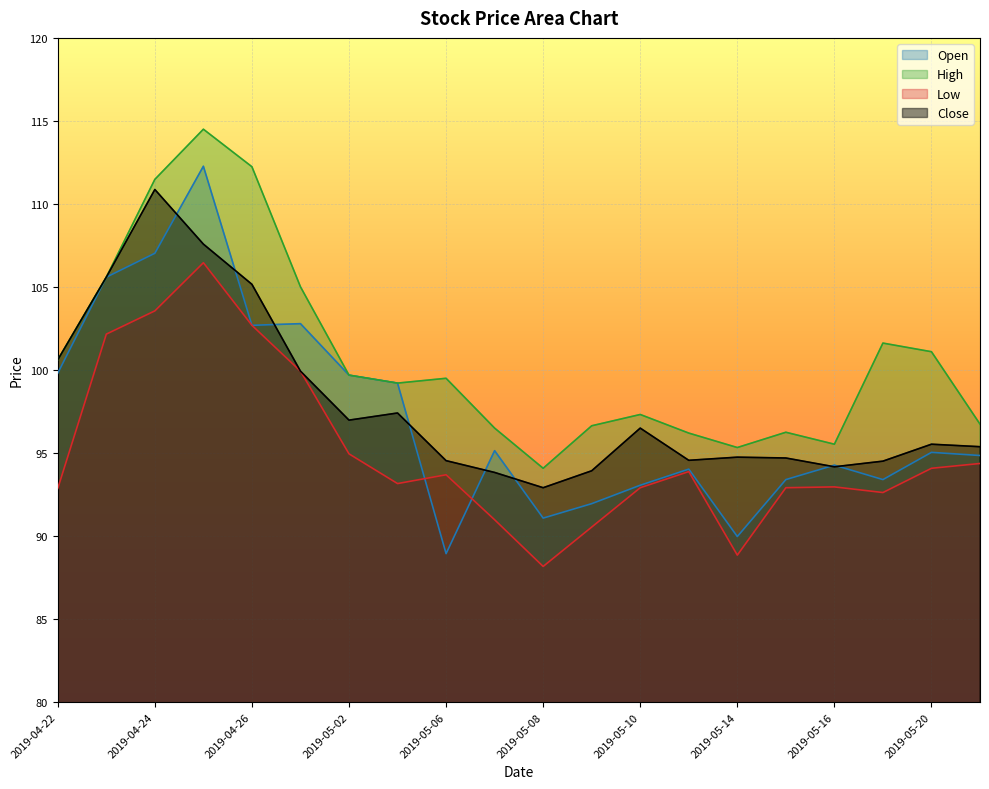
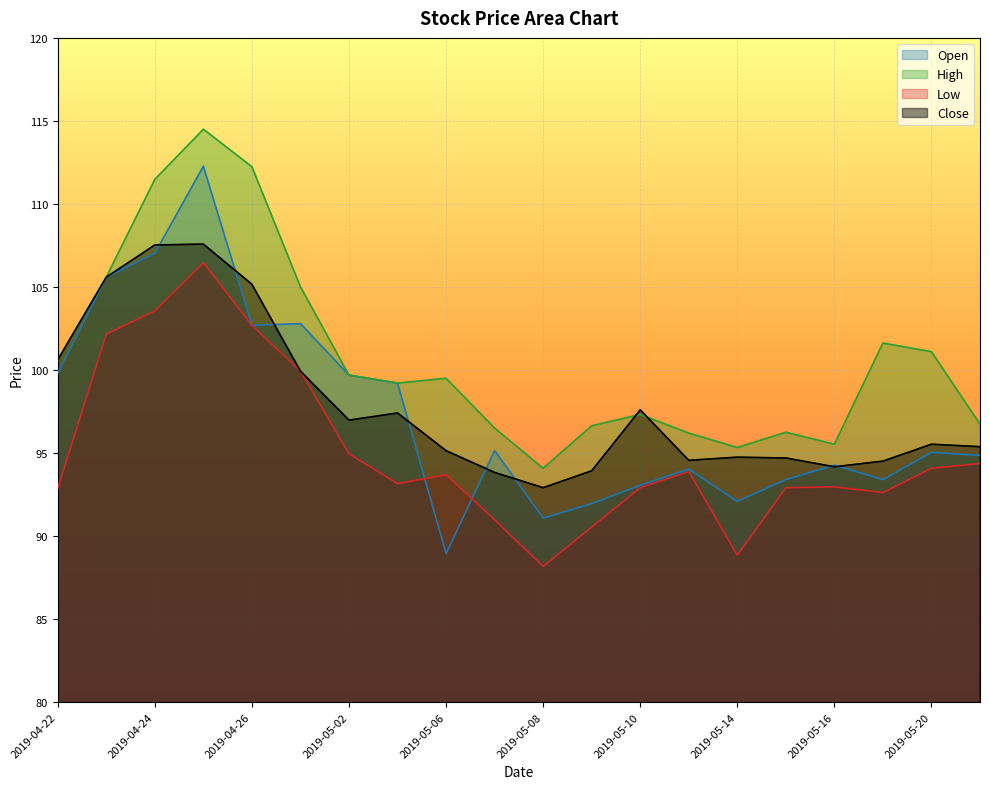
  {
    "Open": {
      "2019-04-22": 99.8,
      "2019-04-24": 107.0,
      "2019-05-06": 88.9,
      "2019-05-08": 91.1,
-     "2019-05-14": 90.0,
+     "2019-05-14": 92.1,
      "2019-05-20": 95.0
    },
    "High": {
      "2019-04-24": 111.5,
      "2019-04-26": 112.2,
      "2019-05-06": 99.5,
      "2019-05-08": 94.1,
      "2019-05-10": 97.3,
      "2019-05-14": 95.3,
      "2019-05-16": 95.5,
      "2019-05-20": 101.1
    },
    "Low": {
      "2019-04-22": 92.9,
      "2019-04-24": 103.6,
      "2019-05-02": 95.0,
      "2019-05-06": 93.7,
      "2019-05-08": 88.2,
      "2019-05-14": 88.9,
      "2019-05-16": 93.0,
      "2019-05-20": 94.1
    },
    "Close": {
-     "2019-04-24": 110.9,
+     "2019-04-24": 107.5,
      "2019-04-26": 105.2,
      "2019-05-02": 97.0,
-     "2019-05-06": 94.5,
+     "2019-05-06": 95.1,
      "2019-05-08": 92.9,
-     "2019-05-10": 96.5,
+     "2019-05-10": 97.6,
      "2019-05-14": 94.8,
      "2019-05-20": 95.5
    }
  }
